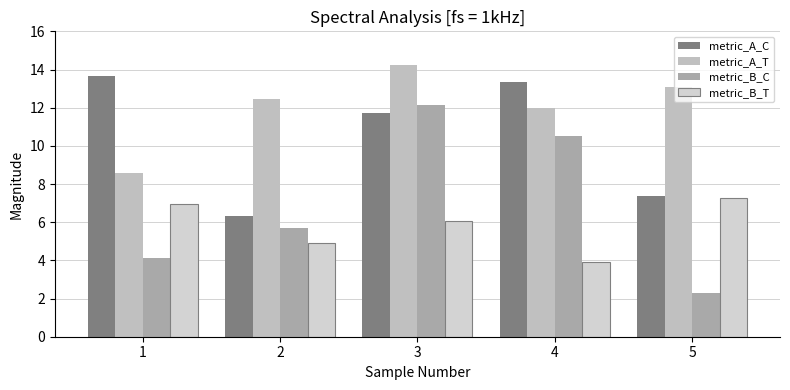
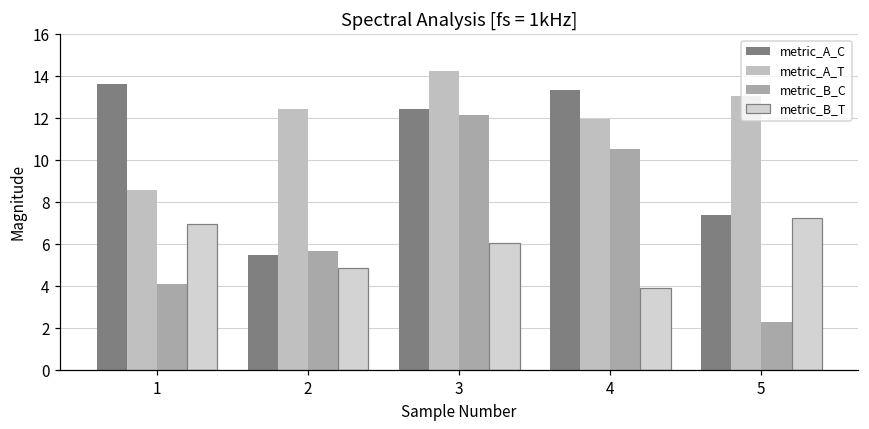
  {
    "metric_A_C": {
      "1": 13.7,
-     "2": 6.4,
-     "3": 11.7,
+     "2": 5.5,
+     "3": 12.4,
      "4": 13.4,
      "5": 7.4
    }
  }
